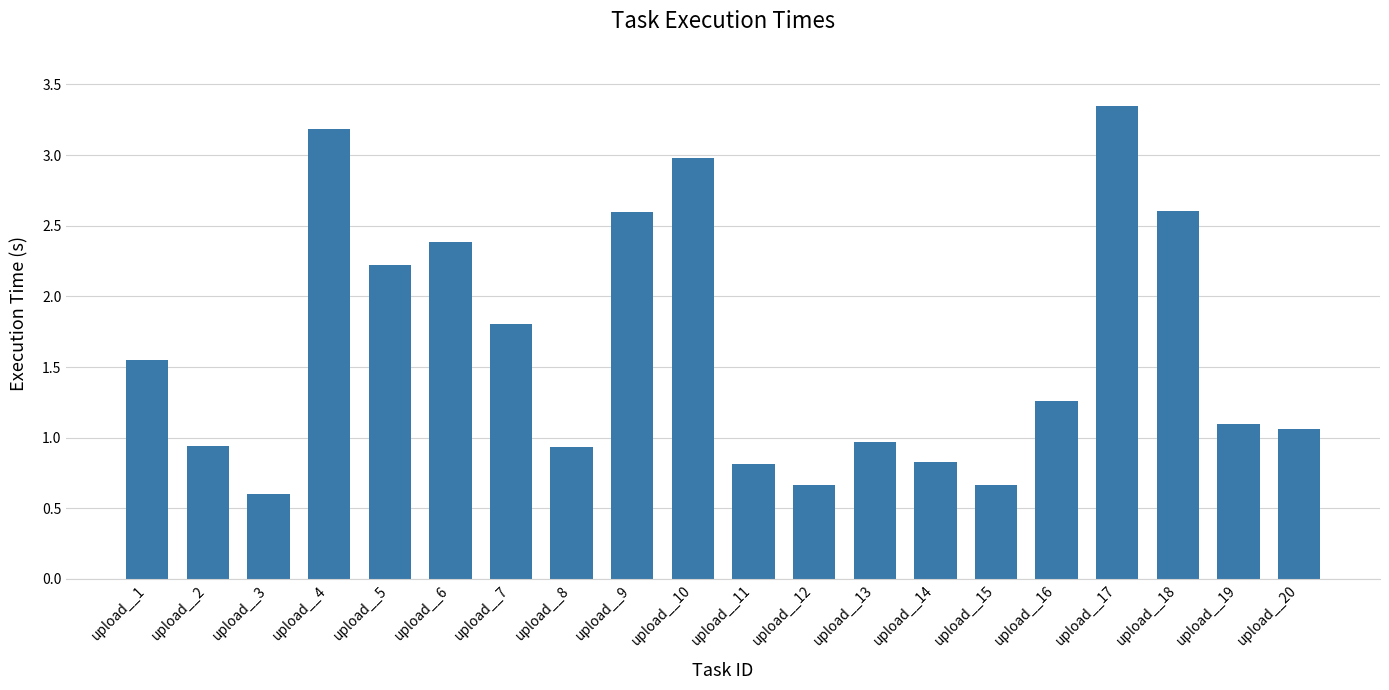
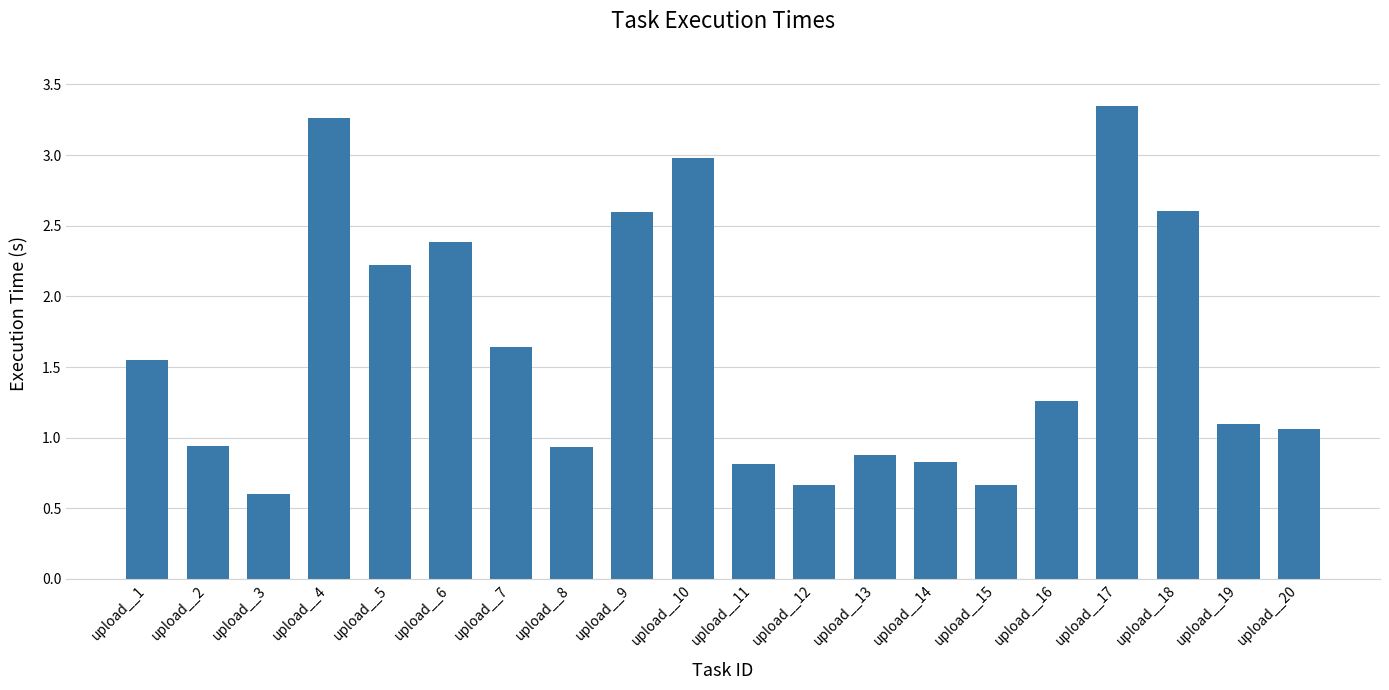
  {
    "upload__1": 1.55,
    "upload__2": 0.94,
    "upload__3": 0.60,
-   "upload__4": 3.19,
+   "upload__4": 3.26,
    "upload__5": 2.22,
    "upload__6": 2.38,
-   "upload__7": 1.81,
+   "upload__7": 1.64,
    "upload__8": 0.94,
    "upload__9": 2.60,
    "upload__10": 2.98,
    "upload__11": 0.82,
    "upload__12": 0.66,
-   "upload__13": 0.97,
+   "upload__13": 0.88,
    "upload__14": 0.83,
    "upload__15": 0.66,
    "upload__16": 1.26,
    "upload__17": 3.35,
    "upload__18": 2.60,
    "upload__19": 1.10,
    "upload__20": 1.07
  }
